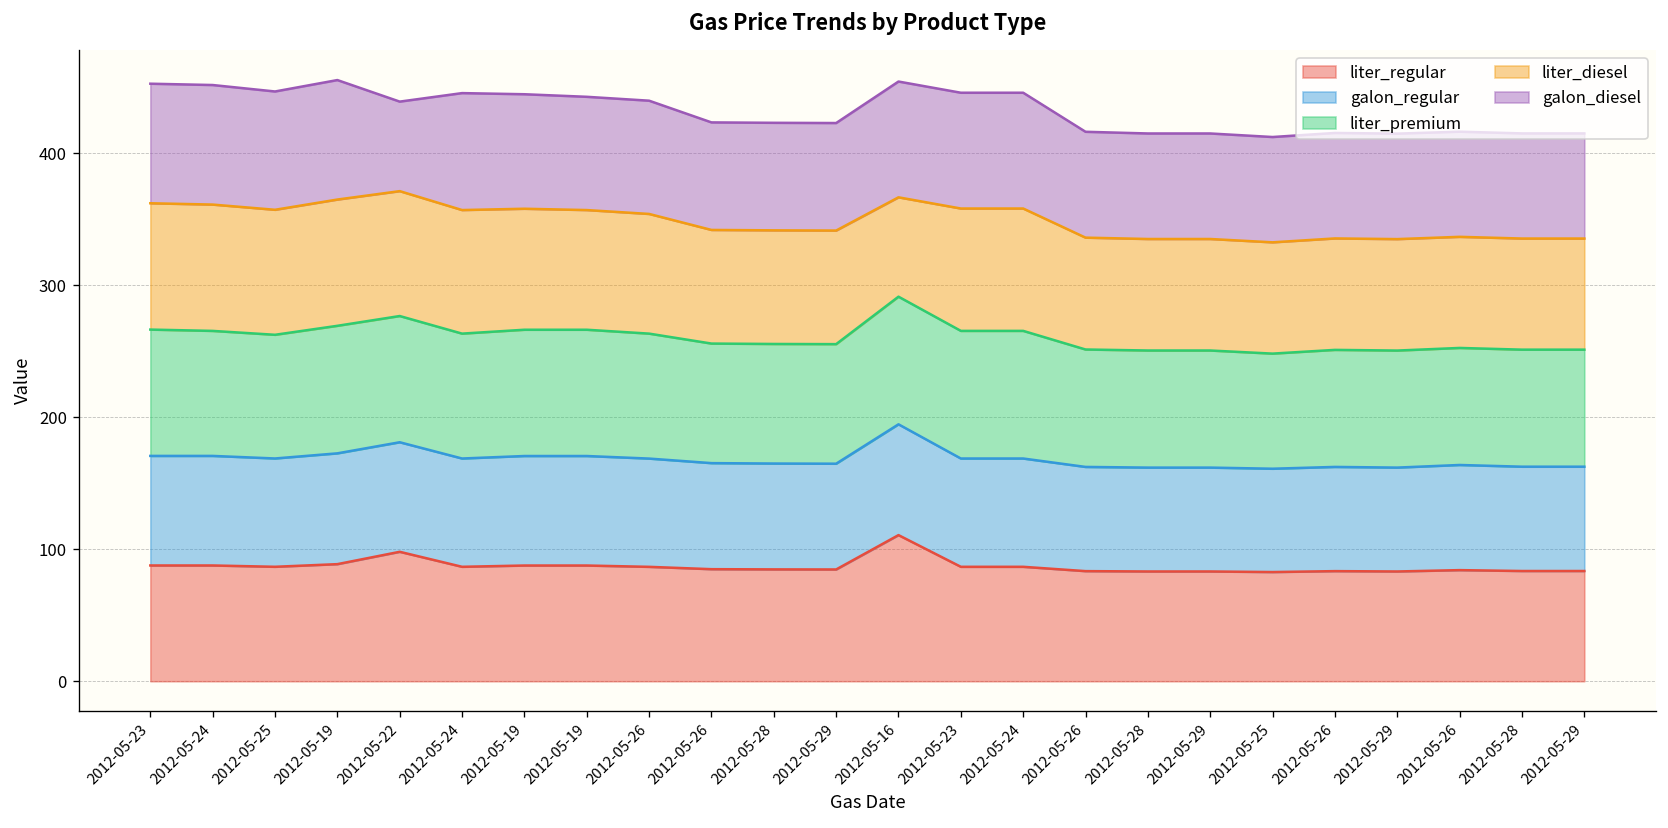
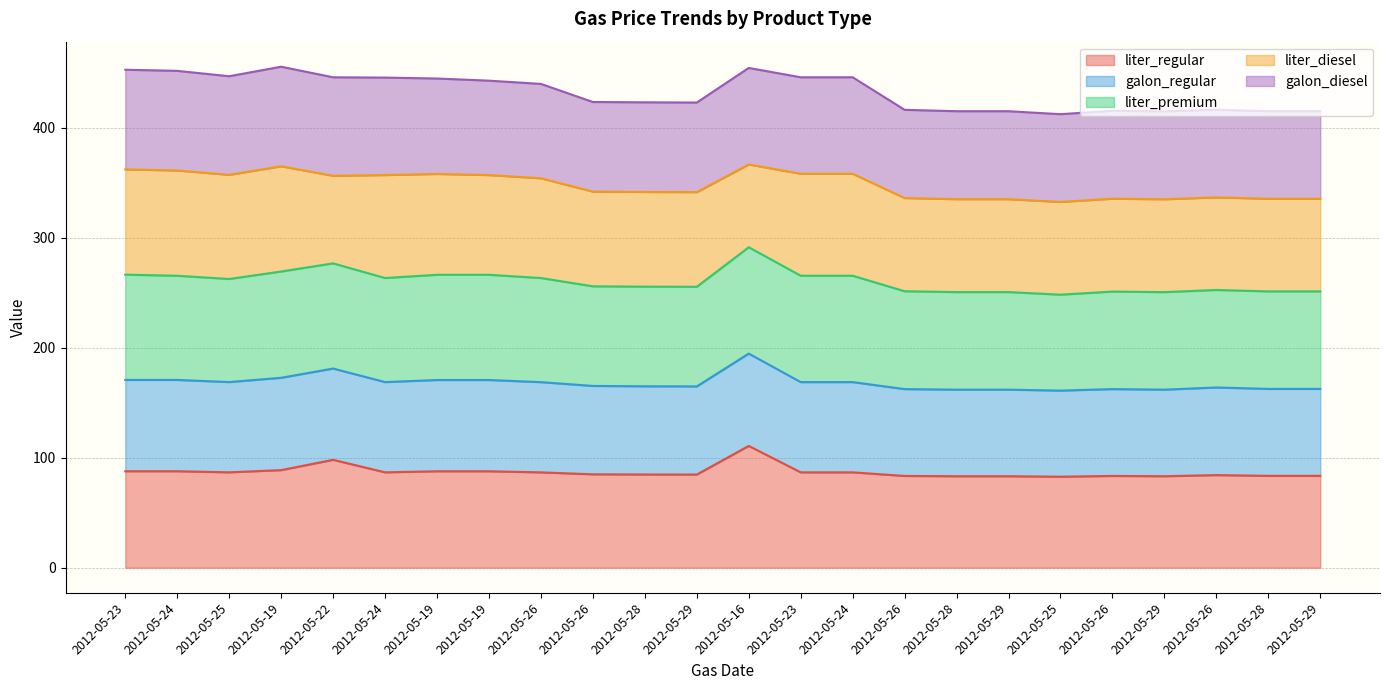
  {
    "liter_regular": {
      "2012-05-22": 98,
      "2012-05-16": 111
    },
    "galon_regular": {
      "2012-05-22": 83,
      "2012-05-16": 84
    },
    "liter_premium": {
      "2012-05-22": 96,
      "2012-05-16": 97
    },
    "liter_diesel": {
-     "2012-05-22": 95,
+     "2012-05-22": 80,
      "2012-05-16": 75
    },
    "galon_diesel": {
-     "2012-05-22": 68,
+     "2012-05-22": 90,
      "2012-05-16": 88
    }
  }
